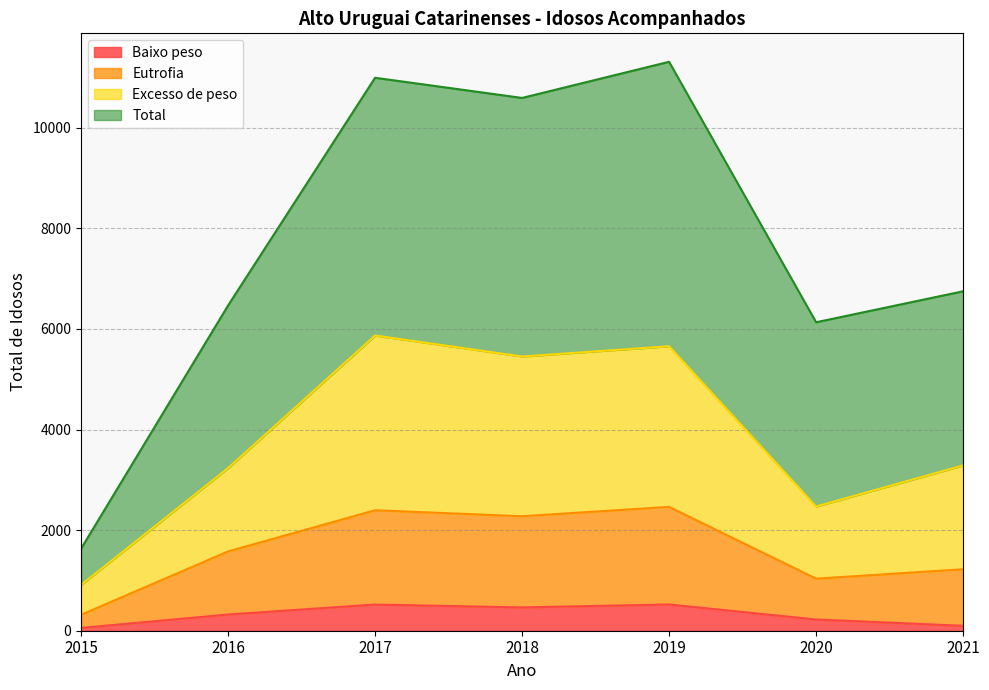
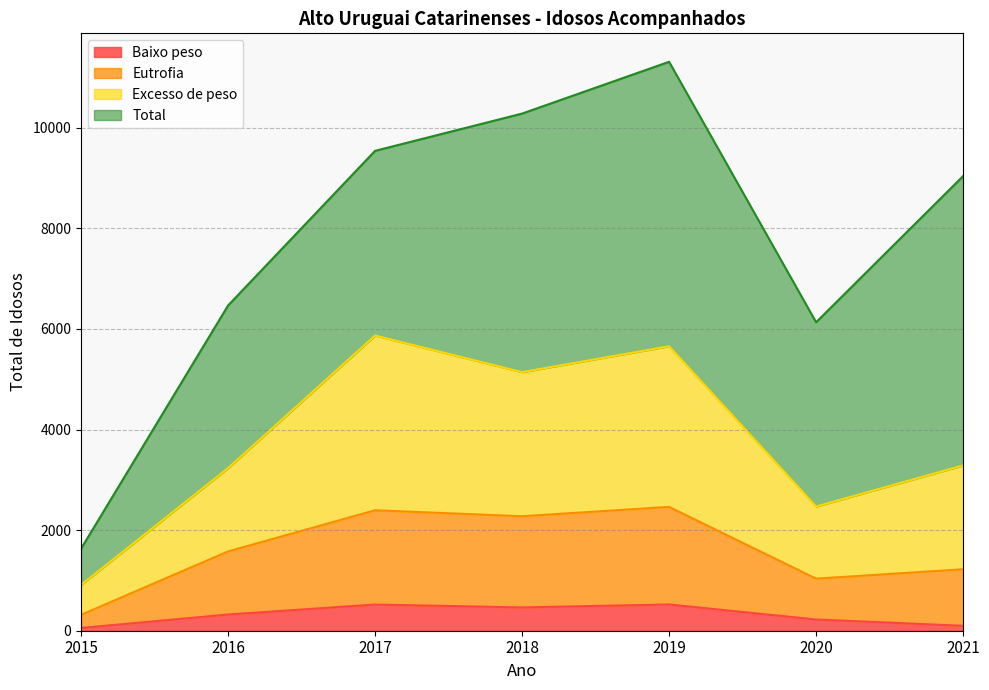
  {
    "Baixo peso": {
      "2015": 100,
      "2016": 300,
      "2017": 500,
      "2018": 500,
      "2019": 500,
      "2020": 200,
      "2021": 100
    },
    "Eutrofia": {
      "2015": 300,
      "2016": 1300,
      "2017": 1900,
      "2018": 1800,
      "2019": 1900,
      "2020": 800,
      "2021": 1100
    },
    "Excesso de peso": {
      "2015": 600,
      "2016": 1700,
      "2017": 3500,
-     "2018": 3200,
+     "2018": 2900,
      "2019": 3200,
      "2020": 1400,
      "2021": 2100
    },
    "Total": {
      "2015": 700,
      "2016": 3200,
-     "2017": 5100,
+     "2017": 3700,
      "2018": 5100,
      "2019": 5700,
      "2020": 3700,
-     "2021": 3500
+     "2021": 5800
    }
  }
